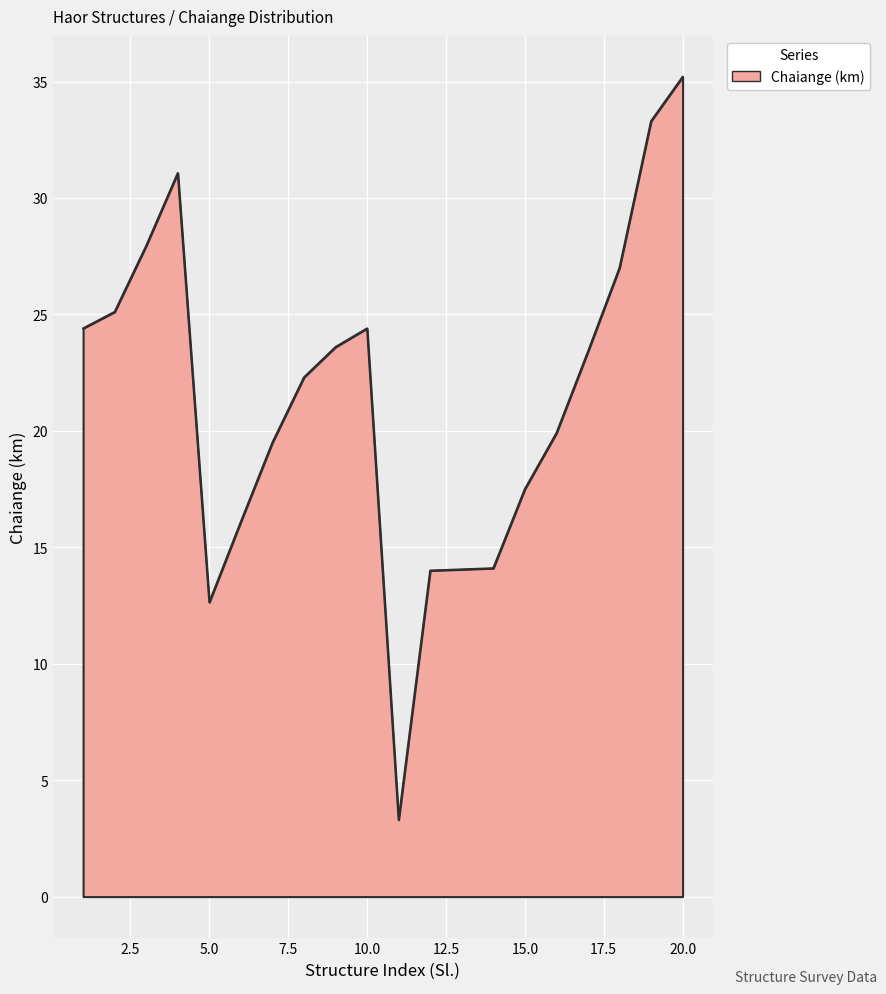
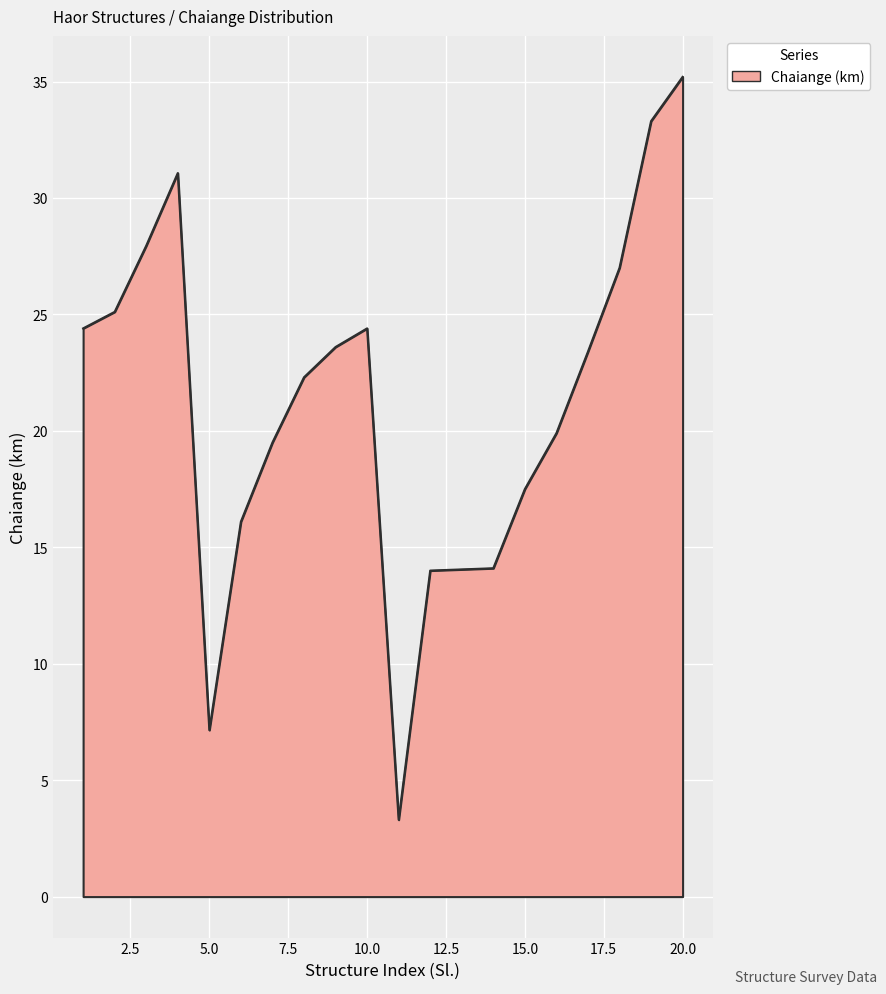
  {
-   "5.0": 12.6,
+   "5.0": 7.2,
    "10.0": 24.4,
    "15.0": 17.5,
    "20.0": 35.2
  }
